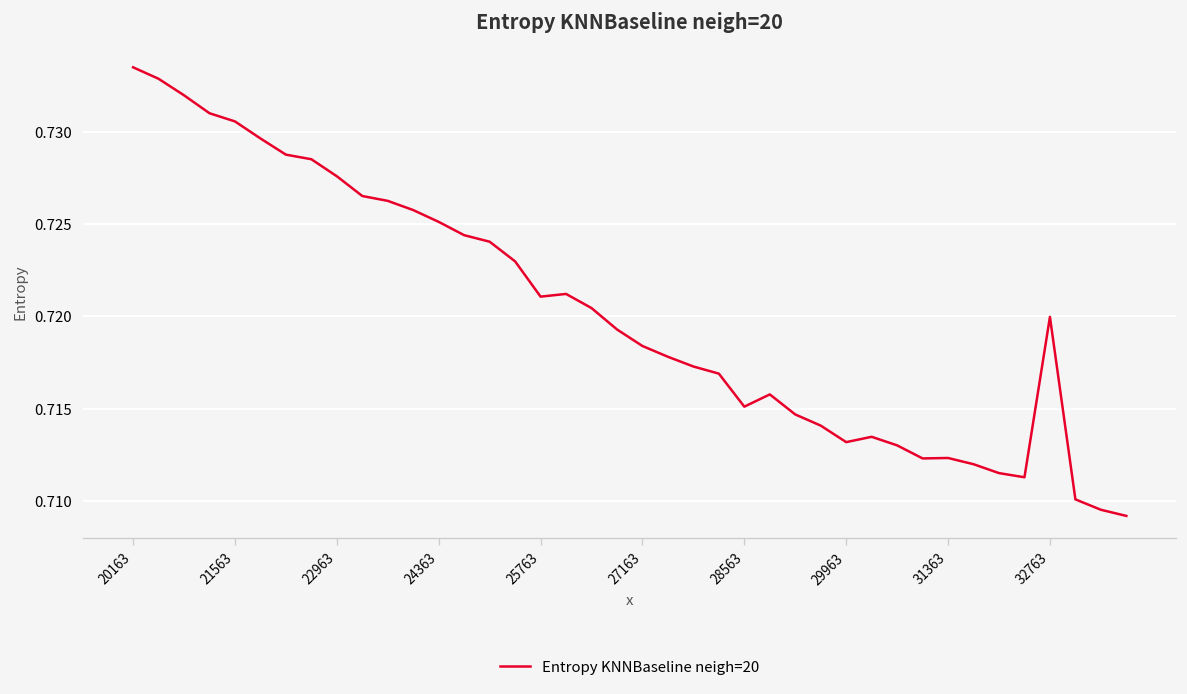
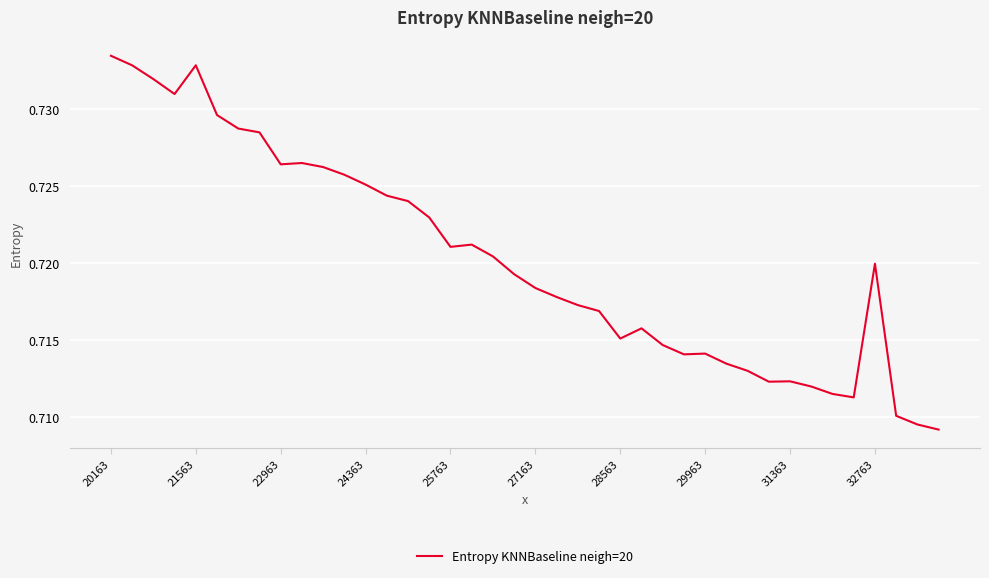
  {
    "20163": 0.7335,
-   "21563": 0.7305,
-   "22963": 0.7276,
+   "21563": 0.7329,
+   "22963": 0.7264,
    "24363": 0.7251,
    "25763": 0.7211,
    "27163": 0.7184,
    "28563": 0.7151,
-   "29963": 0.7132,
+   "29963": 0.7141,
    "31363": 0.7123,
    "32763": 0.7200
  }
